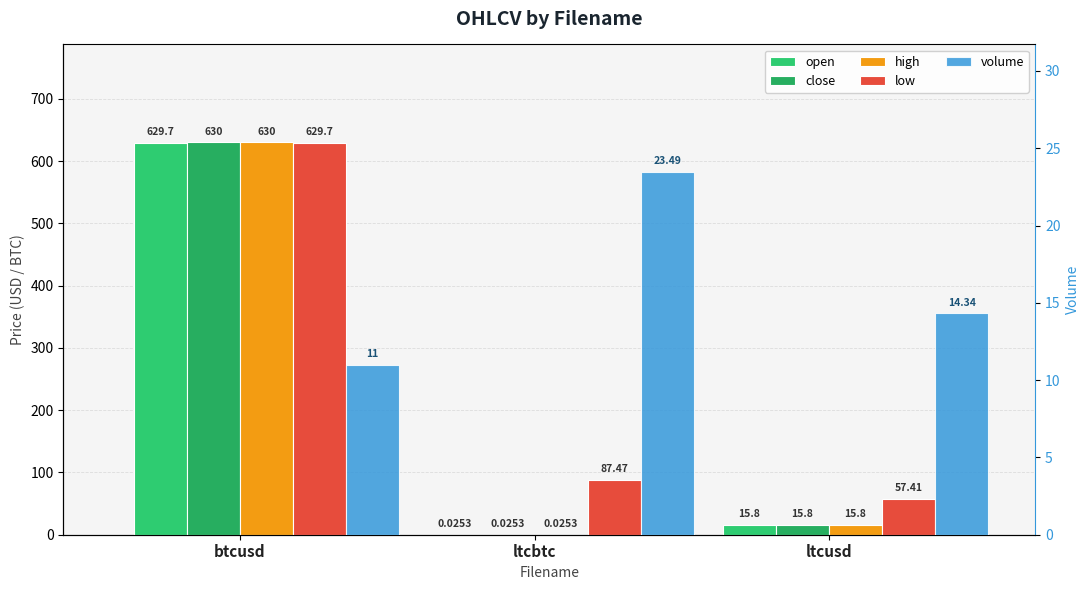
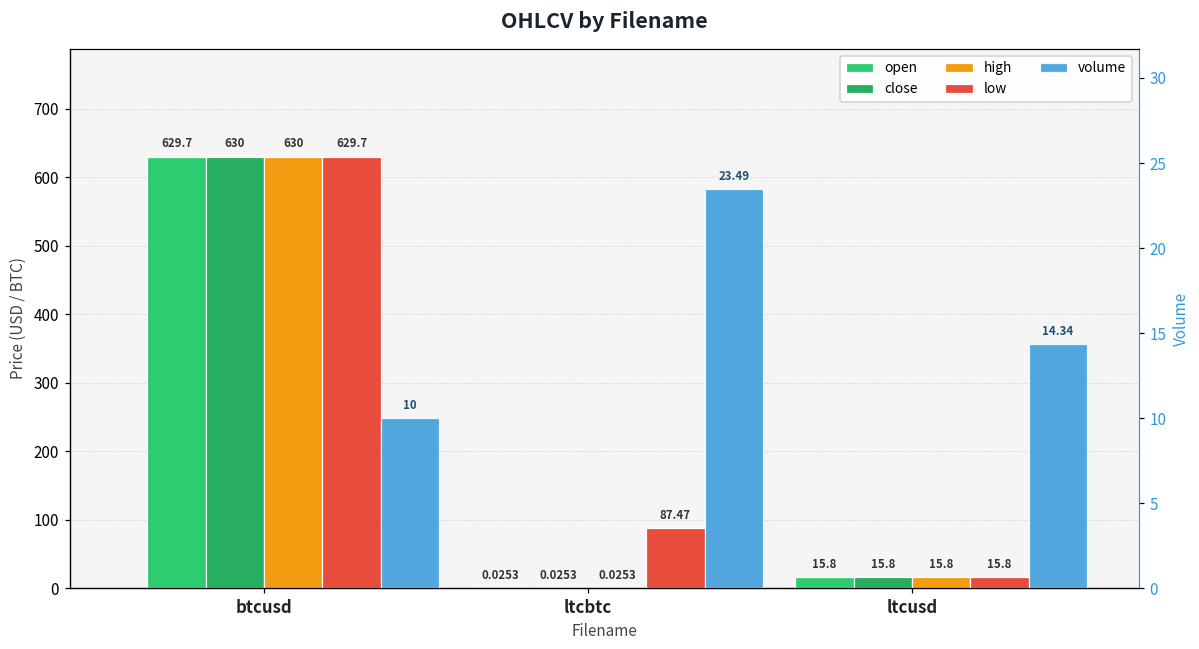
  {
    "high": {
      "btcusd": 630,
      "ltcbtc": 0.0253,
      "ltcusd": 15.8
    },
    "low": {
      "btcusd": 629.7,
      "ltcbtc": 87.47,
-     "ltcusd": 57.41
+     "ltcusd": 15.8
    },
    "volume": {
-     "btcusd": 11,
+     "btcusd": 10,
      "ltcbtc": 23.49,
      "ltcusd": 14.34
    }
  }
